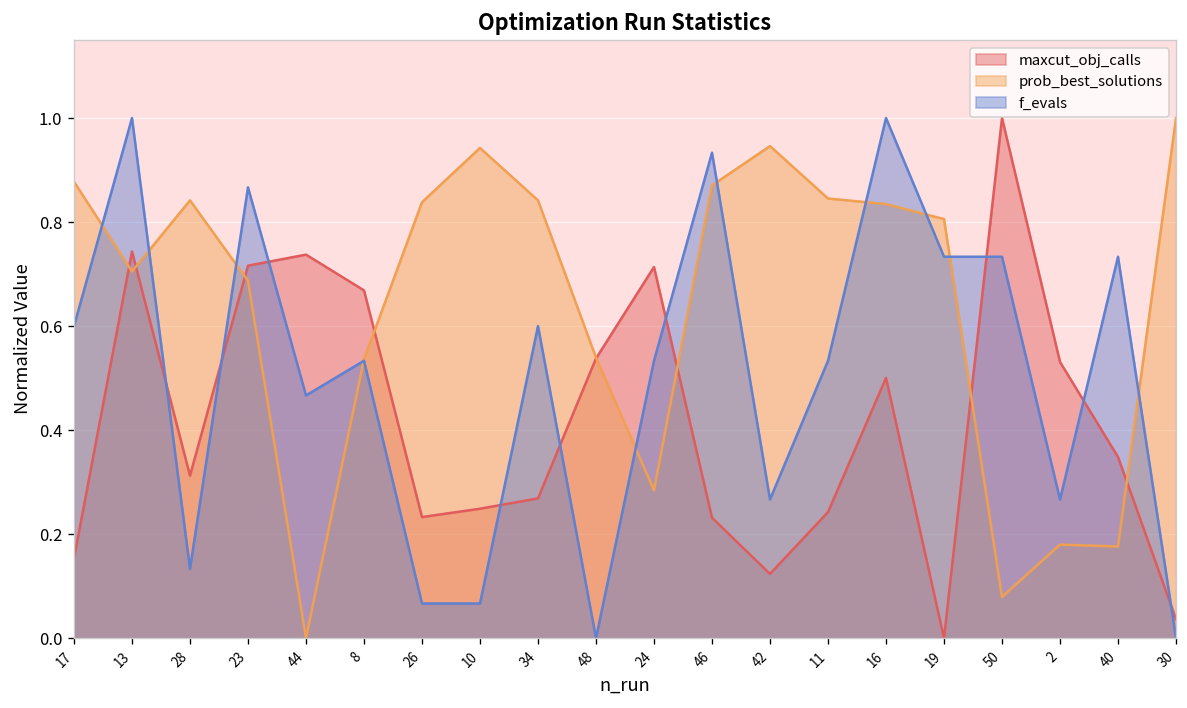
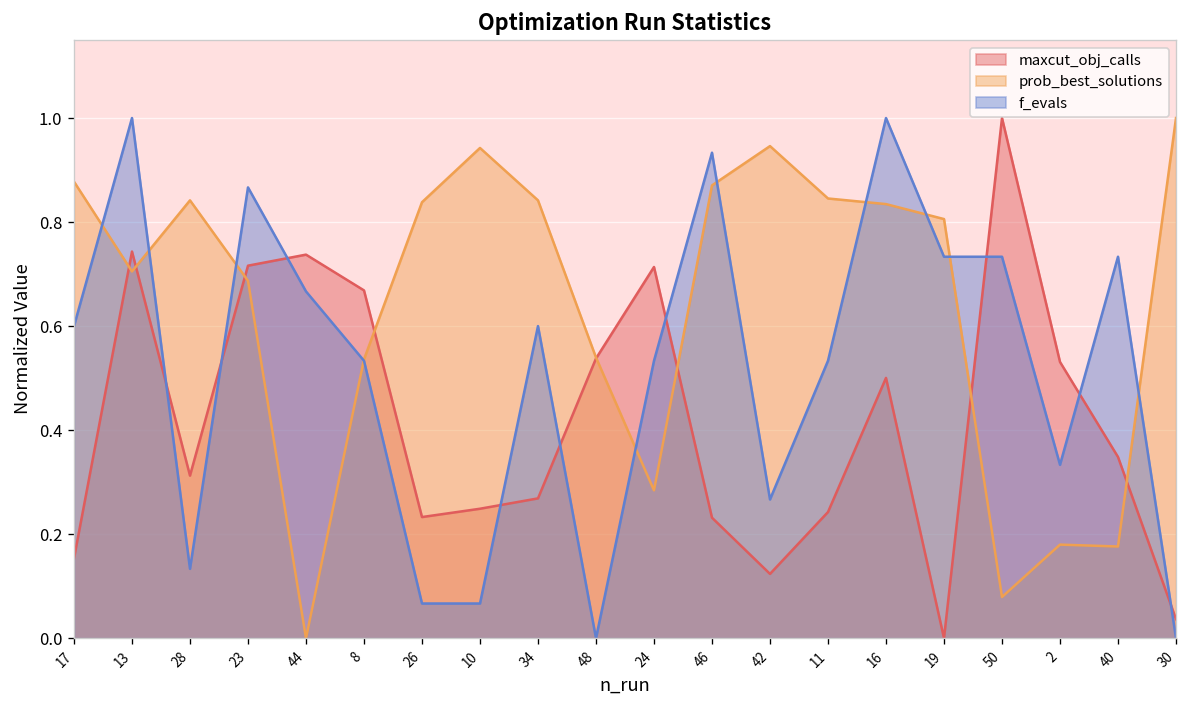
  {
    "f_evals": {
      "17": 0.60,
      "13": 1.00,
      "28": 0.13,
      "23": 0.87,
-     "44": 0.47,
+     "44": 0.67,
      "26": 0.07,
      "10": 0.07,
      "34": 0.60,
      "48": 0.00,
      "24": 0.53,
      "46": 0.93,
      "42": 0.27,
      "11": 0.53,
      "16": 1.00,
      "19": 0.73,
      "50": 0.73,
-     "2": 0.27,
+     "2": 0.33,
      "40": 0.73,
      "30": 0.00
    }
  }
